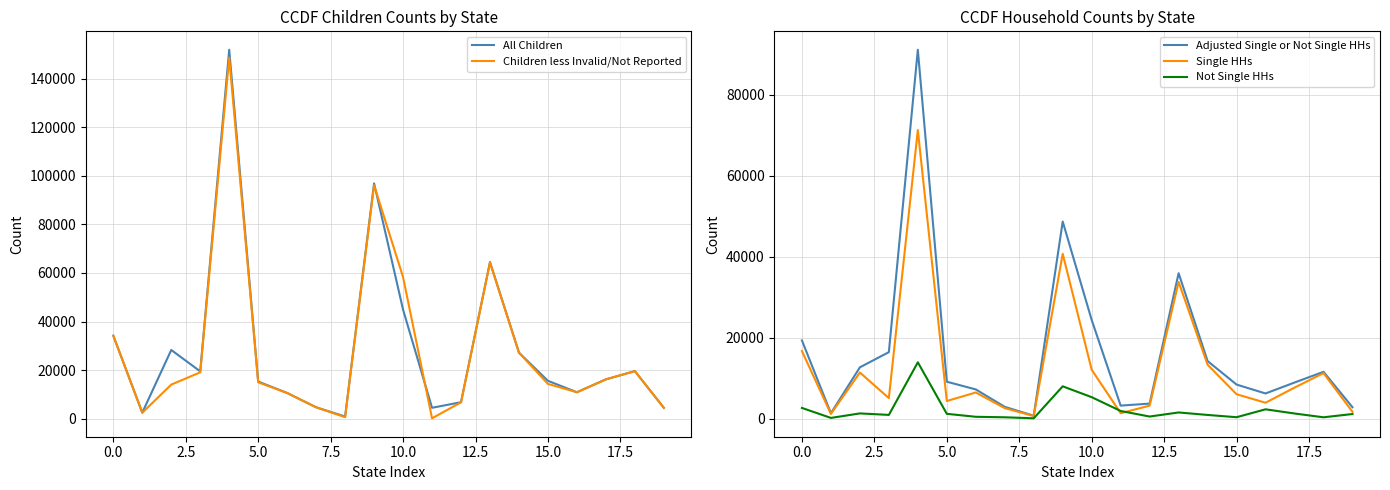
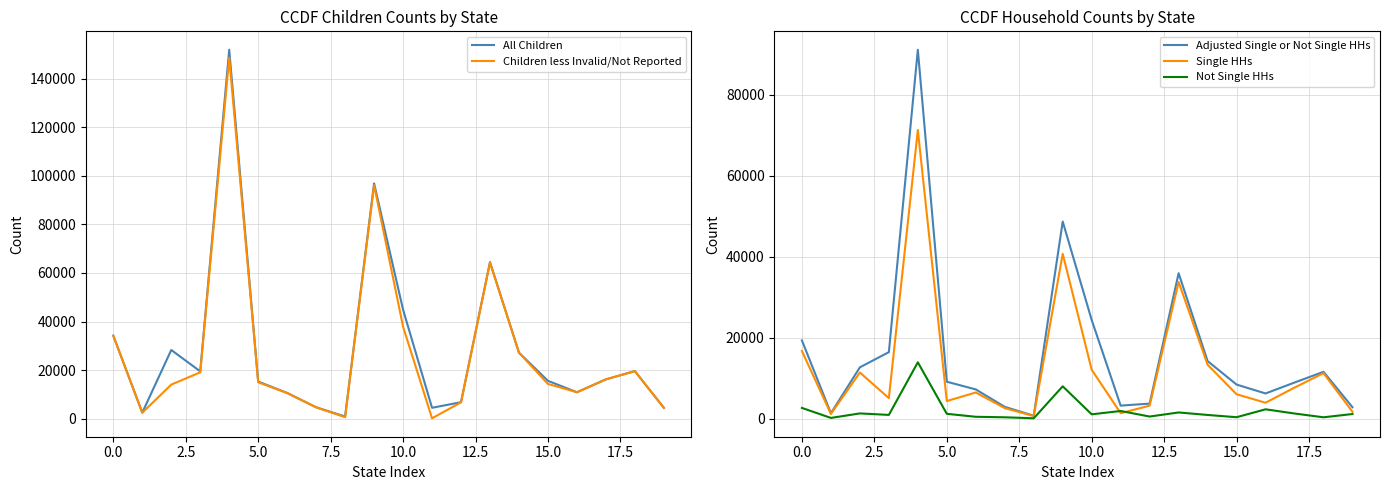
  {
    "CCDF Children Counts by State": {
      "All Children": {
        "10.0": 45000,
        "15.0": 16000
      },
      "Children less Invalid/Not Reported": {
-       "10.0": 58000,
+       "10.0": 38000,
        "15.0": 14000
      }
    },
    "CCDF Household Counts by State": {
      "Adjusted Single or Not Single HHs": {
        "0.0": 19000,
        "5.0": 9000,
        "10.0": 24000,
        "15.0": 8000
      },
      "Single HHs": {
        "0.0": 17000,
        "5.0": 4000,
        "10.0": 12000,
        "15.0": 6000
      },
      "Not Single HHs": {
        "0.0": 3000,
        "5.0": 1000,
-       "10.0": 5000,
+       "10.0": 1000,
        "15.0": 0
      }
    }
  }
